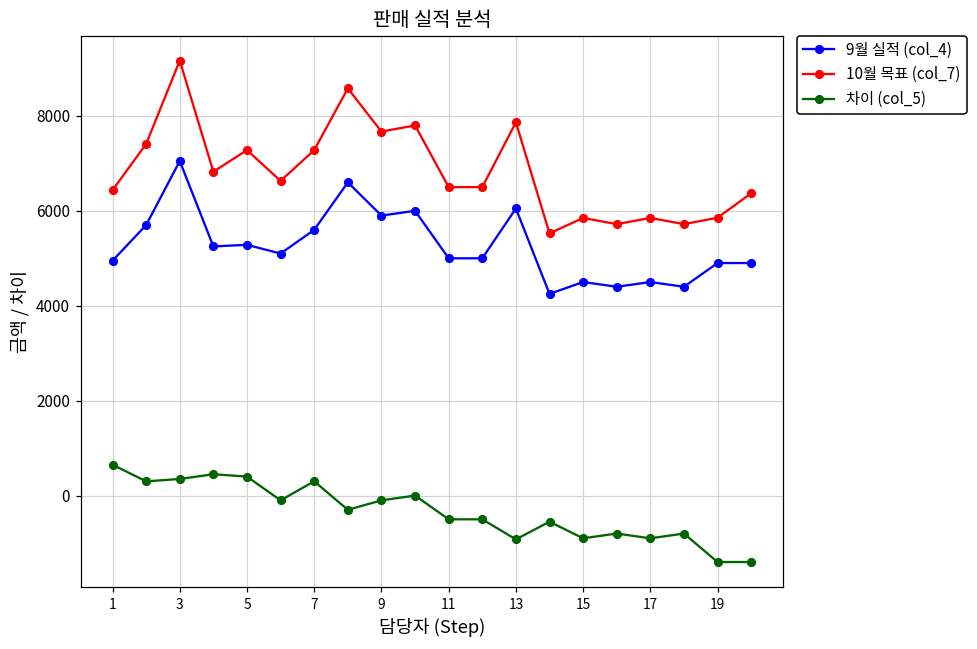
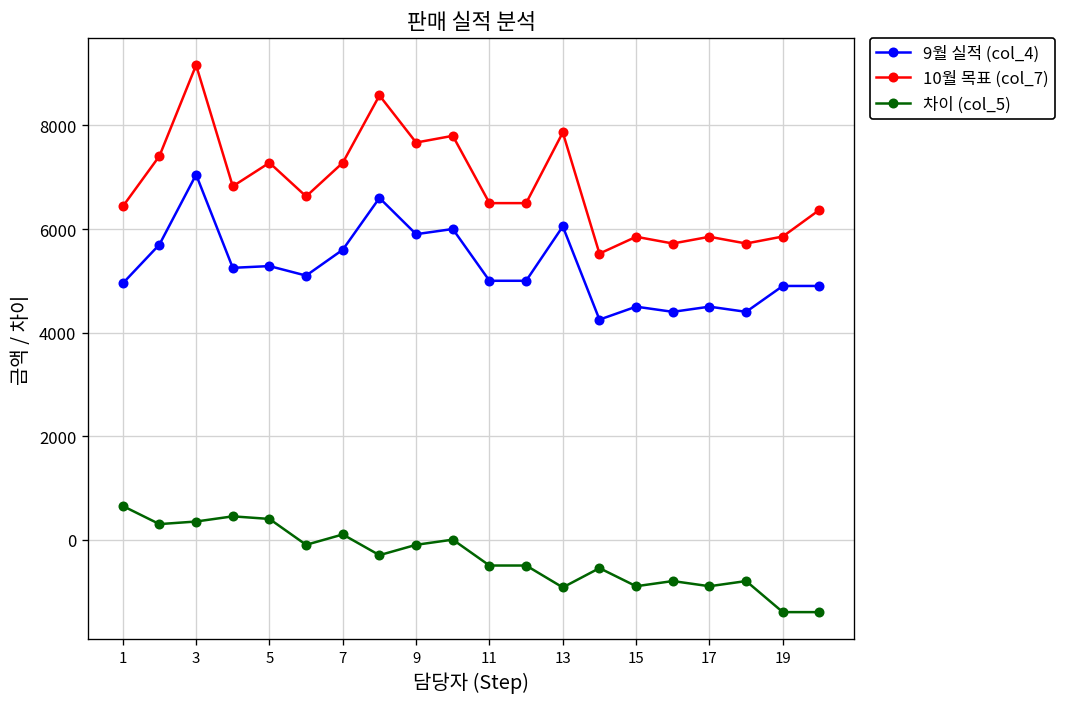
  {
    "9월 실적 (col_4)": {
      "1": 5000,
      "3": 7100,
      "5": 5300,
      "7": 5600,
      "9": 5900,
      "11": 5000,
      "13": 6100,
      "15": 4500,
      "17": 4500,
      "19": 4900
    },
    "10월 목표 (col_7)": {
      "1": 6400,
      "3": 9200,
      "5": 7300,
      "7": 7300,
      "9": 7700,
      "11": 6500,
      "13": 7900,
      "15": 5900,
      "17": 5900,
      "19": 5900
    },
    "차이 (col_5)": {
      "1": 700,
      "3": 400,
      "5": 400,
-     "7": 300,
+     "7": 100,
      "9": -100,
      "11": -500,
      "13": -900,
      "15": -900,
      "17": -900,
      "19": -1400
    }
  }
